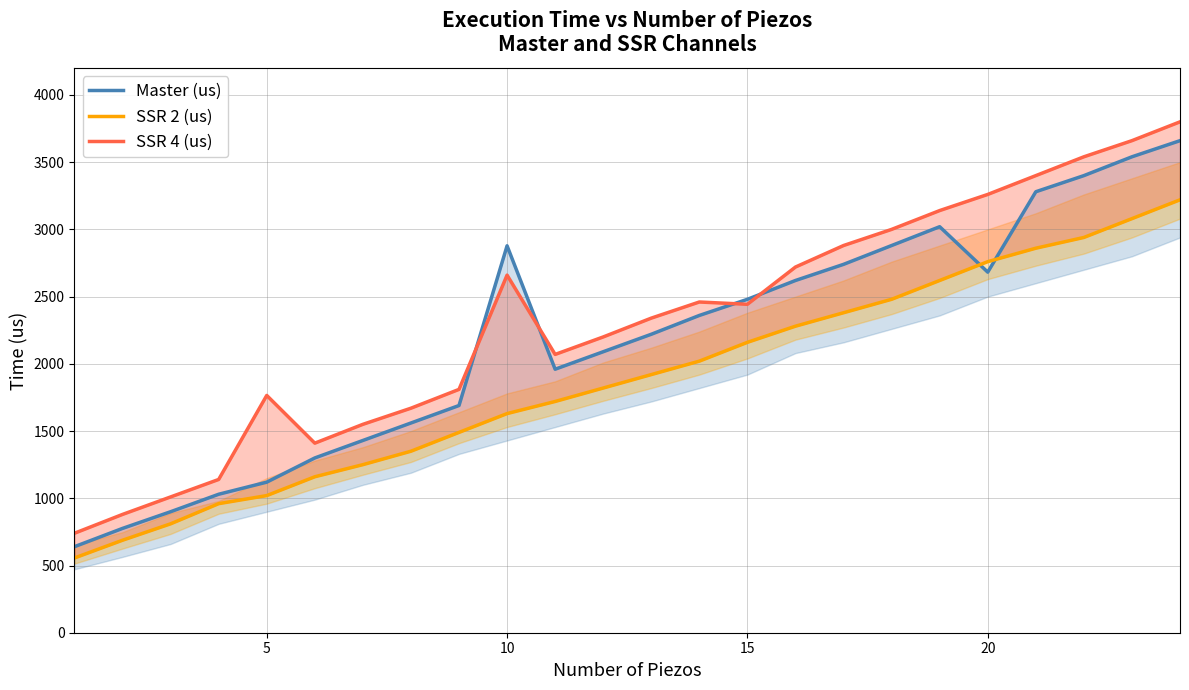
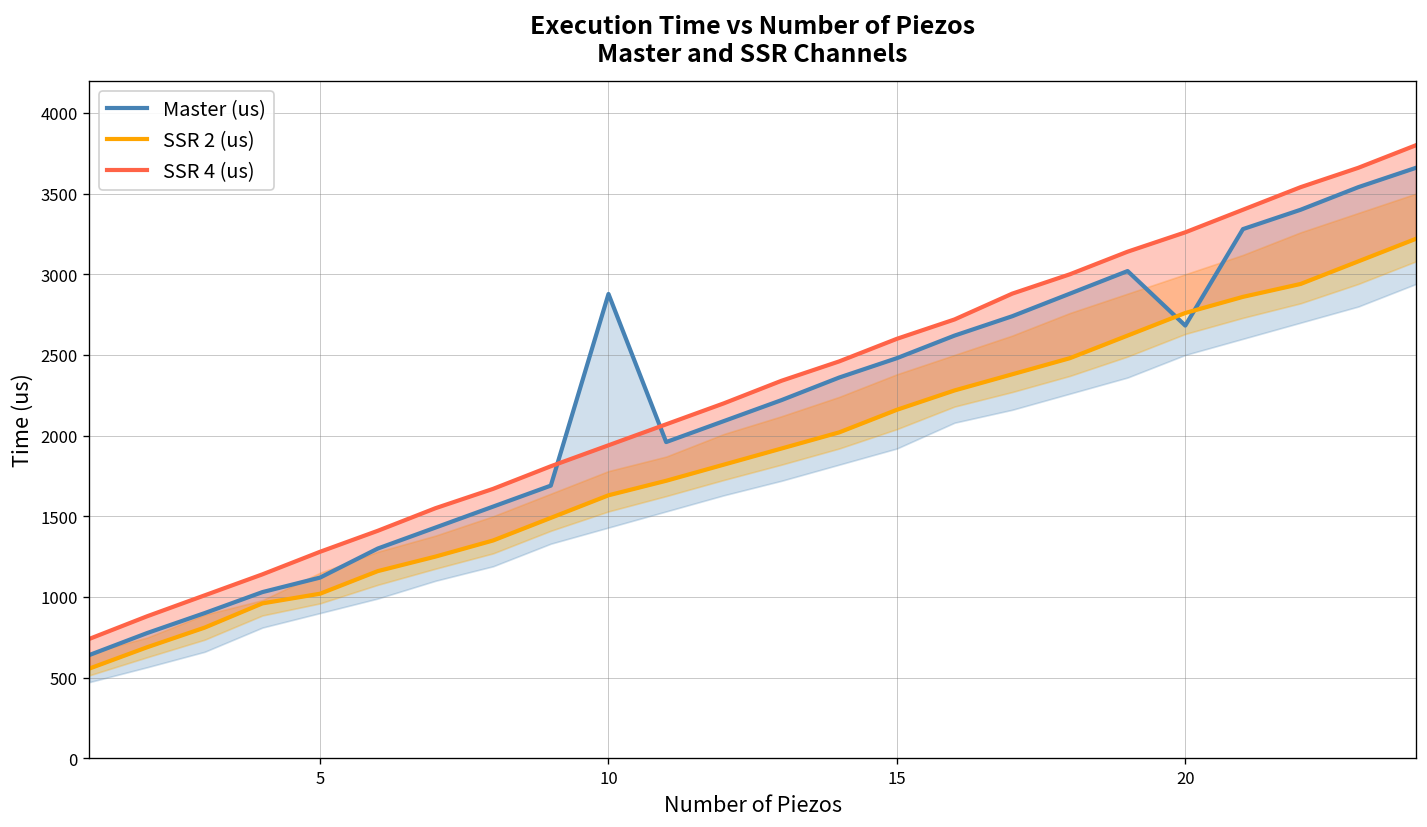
  {
    "Master (us)": {
      "5": 1120,
      "10": 2880,
      "15": 2480,
      "20": 2680
    },
    "SSR 4 (us)": {
-     "5": 1770,
-     "10": 2660,
-     "15": 2440,
+     "5": 1280,
+     "10": 1940,
+     "15": 2600,
      "20": 3260
    }
  }
